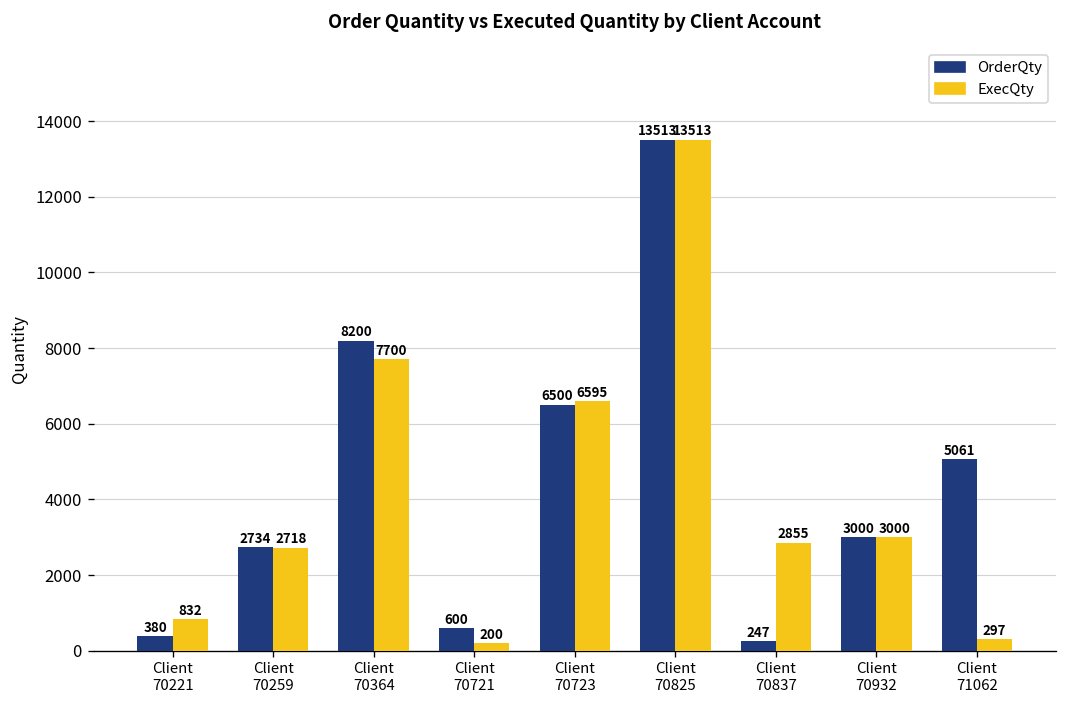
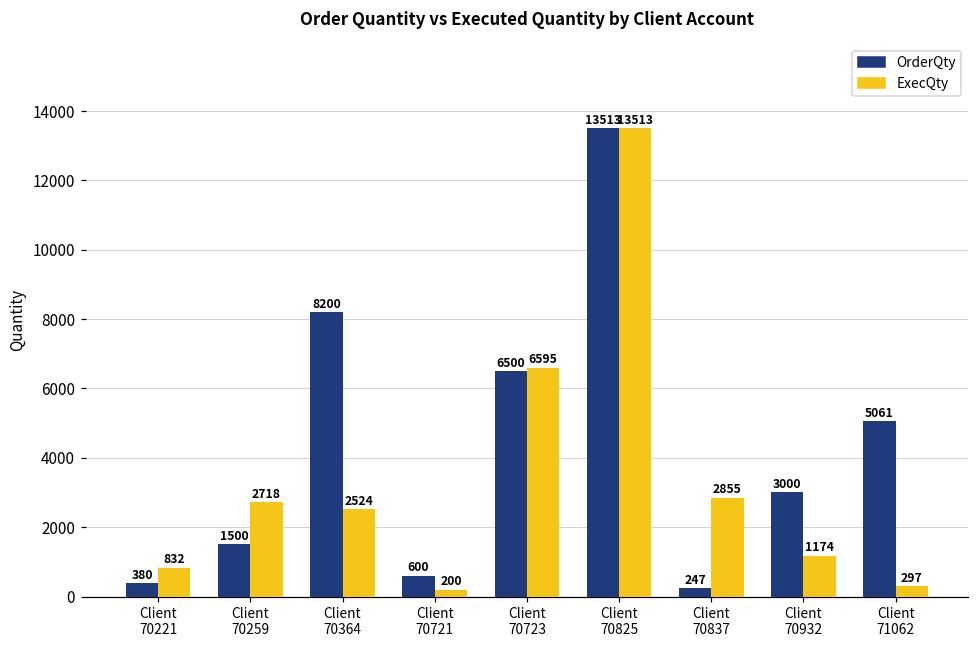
  {
    "OrderQty": {
      "Client 70221": 380,
-     "Client 70259": 2734,
+     "Client 70259": 1500,
      "Client 70364": 8200,
      "Client 70721": 600,
      "Client 70723": 6500,
      "Client 70825": 13513,
      "Client 70837": 247,
      "Client 70932": 3000,
      "Client 71062": 5061
    },
    "ExecQty": {
      "Client 70221": 832,
      "Client 70259": 2718,
-     "Client 70364": 7700,
+     "Client 70364": 2524,
      "Client 70721": 200,
      "Client 70723": 6595,
      "Client 70825": 13513,
      "Client 70837": 2855,
-     "Client 70932": 3000,
+     "Client 70932": 1174,
      "Client 71062": 297
    }
  }
